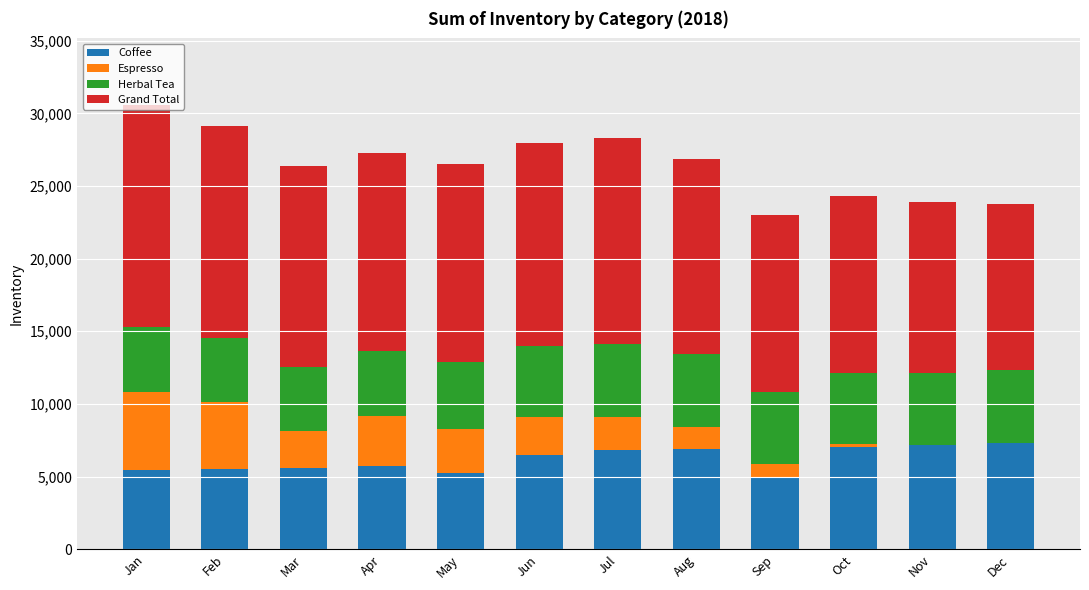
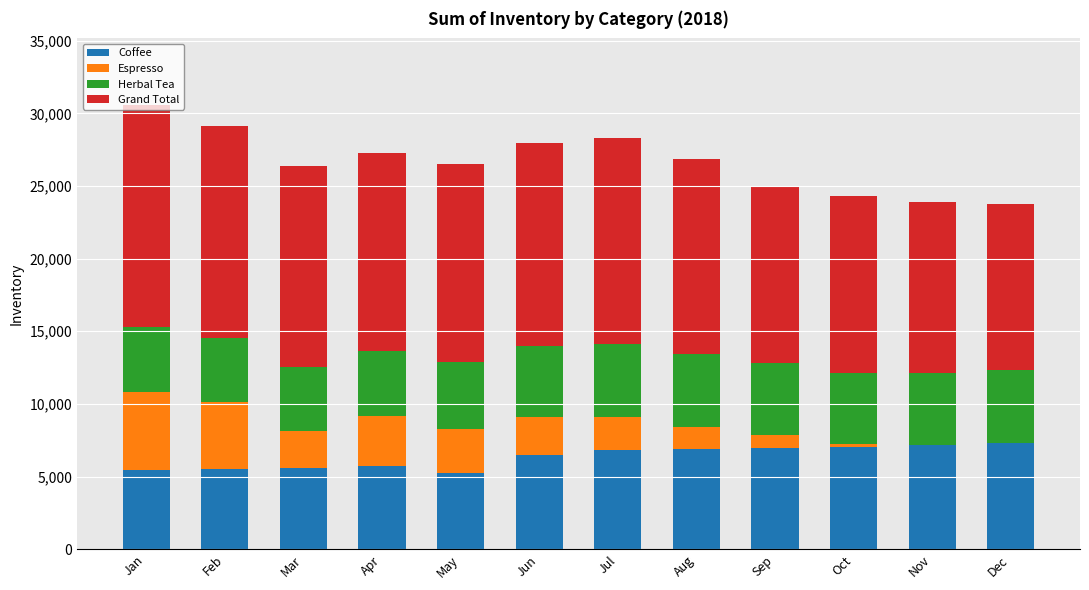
  {
    "Coffee": {
      "Jan": "5,500",
      "Feb": "5,500",
      "Mar": "5,600",
      "Apr": "5,800",
      "May": "5,300",
      "Jun": "6,500",
      "Jul": "6,900",
      "Aug": "6,900",
-     "Sep": "5,000",
+     "Sep": "7,000",
      "Oct": "7,000",
      "Nov": "7,200",
      "Dec": "7,300"
    },
    "Espresso": {
      "Jan": "5,300",
      "Feb": "4,600",
      "Mar": "2,600",
      "Apr": "3,400",
      "May": "3,000",
      "Jun": "2,600",
      "Jul": "2,300",
      "Aug": "1,500",
      "Sep": "900",
      "Oct": "200",
      "Nov": "0",
      "Dec": "0"
    },
    "Herbal Tea": {
      "Jan": "4,500",
      "Feb": "4,400",
      "Mar": "4,400",
      "Apr": "4,400",
      "May": "4,600",
      "Jun": "4,900",
      "Jul": "5,000",
      "Aug": "5,000",
      "Sep": "4,900",
      "Oct": "4,900",
      "Nov": "4,900",
      "Dec": "5,000"
    },
    "Grand Total": {
      "Feb": "14,600",
      "Mar": "13,900",
      "Apr": "13,600",
      "May": "13,600",
      "Jun": "14,000",
      "Jul": "14,100",
      "Aug": "13,400",
      "Sep": "12,200",
      "Oct": "12,200",
      "Nov": "11,800",
      "Dec": "11,400"
    }
  }
